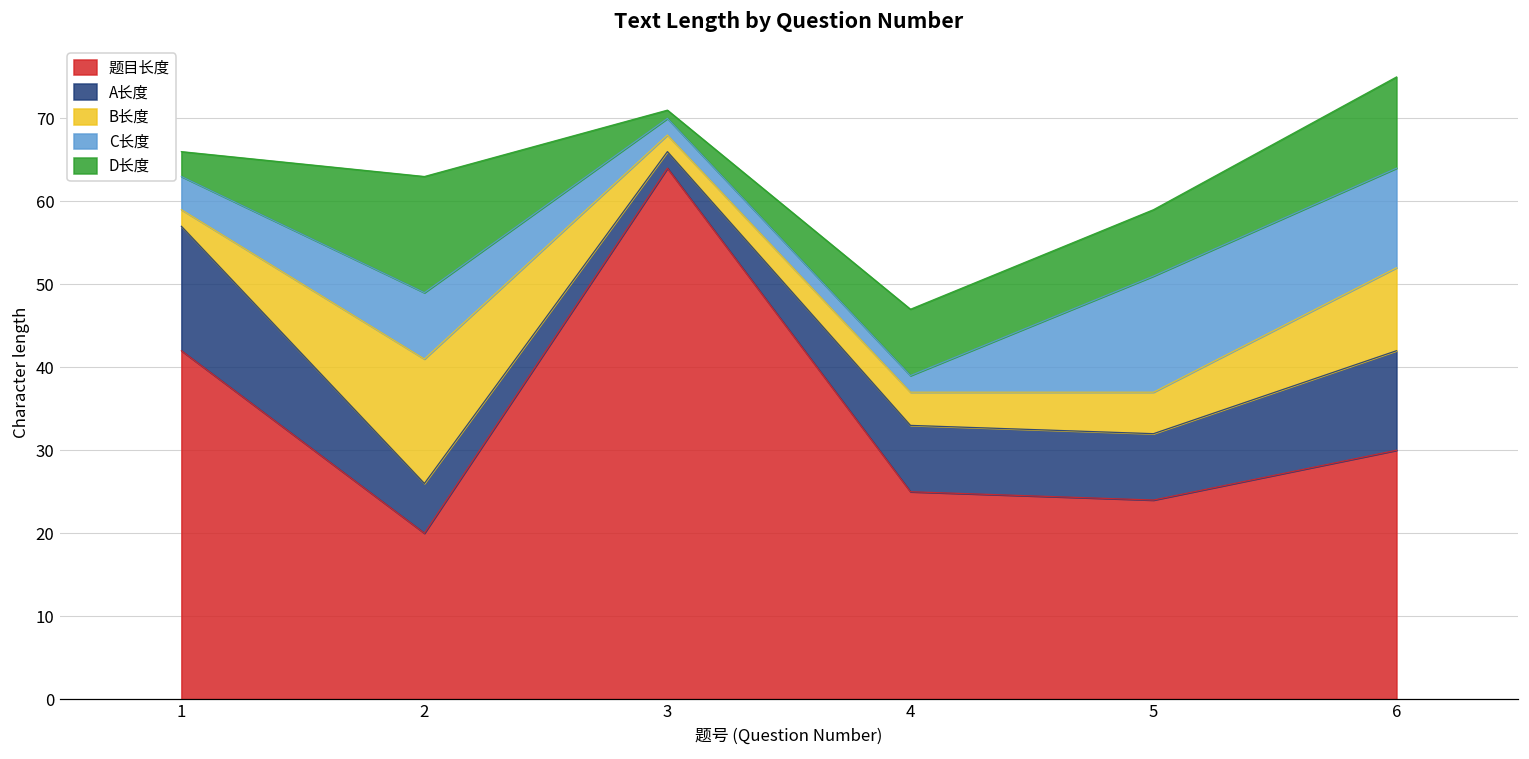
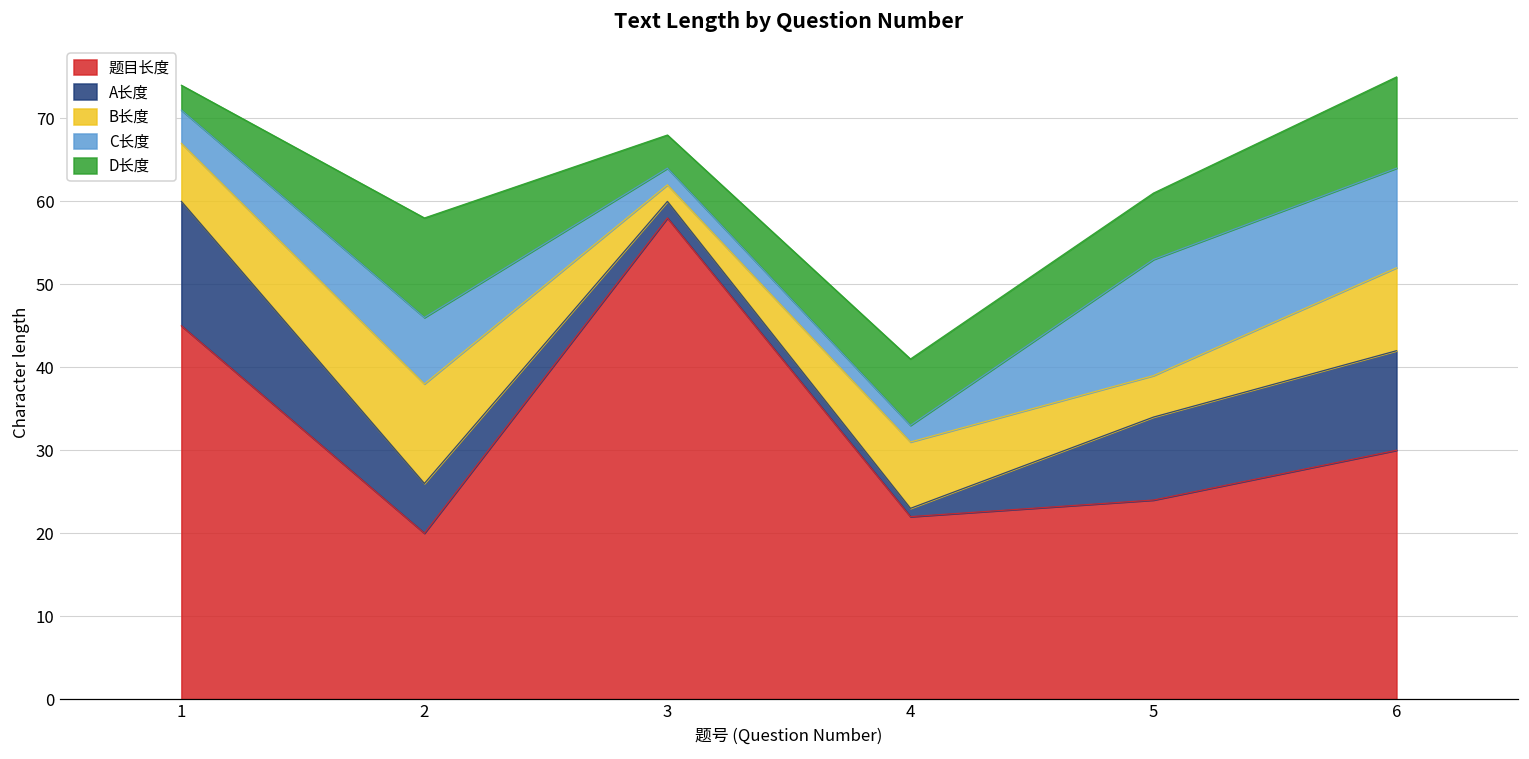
  {
    "题目长度": {
-     "1": 42,
+     "1": 45,
      "2": 20,
-     "3": 64,
-     "4": 25,
+     "3": 58,
+     "4": 22,
      "5": 24,
      "6": 30
    },
    "A长度": {
      "1": 15,
      "2": 6,
      "3": 2,
-     "4": 8,
-     "5": 8,
+     "4": 1,
+     "5": 10,
      "6": 12
    },
    "B长度": {
-     "1": 2,
-     "2": 15,
+     "1": 7,
+     "2": 12,
      "3": 2,
-     "4": 4,
+     "4": 8,
      "5": 5,
      "6": 10
    },
    "C长度": {
      "1": 4,
      "2": 8,
      "3": 2,
      "4": 2,
      "5": 14,
      "6": 12
    },
    "D长度": {
      "1": 3,
-     "2": 14,
-     "3": 1,
+     "2": 12,
+     "3": 4,
      "4": 8,
      "5": 8,
      "6": 11
    }
  }
